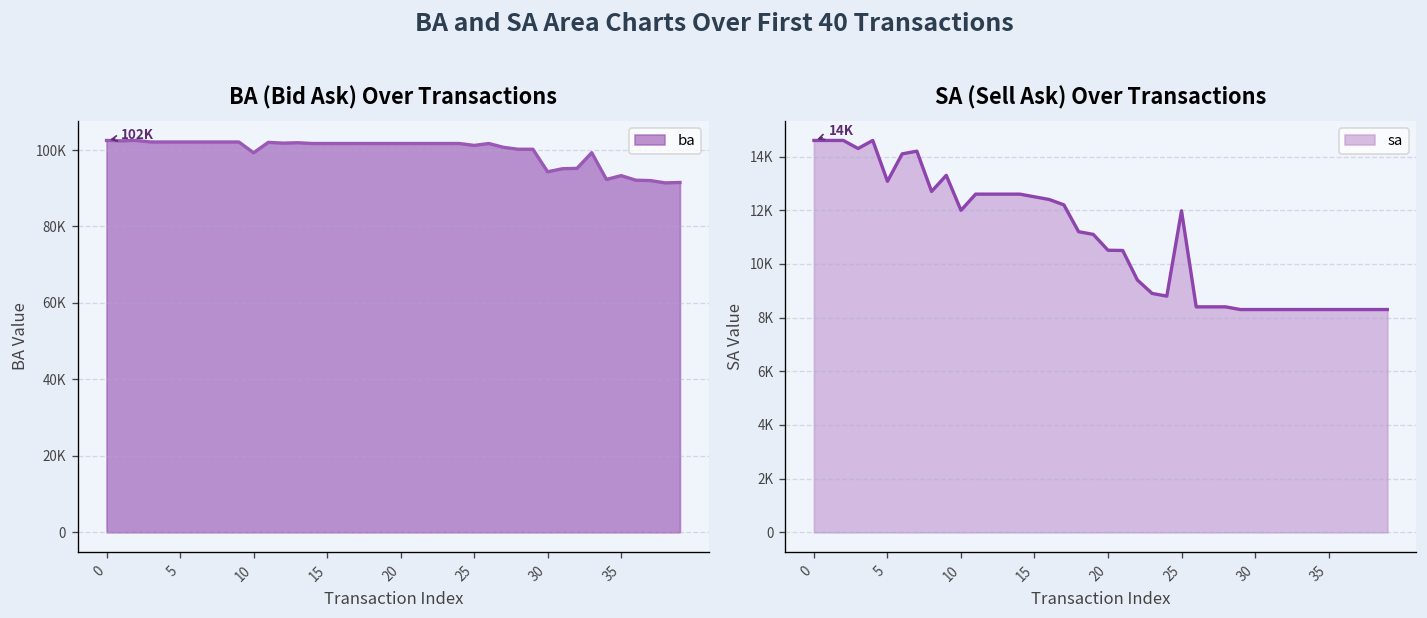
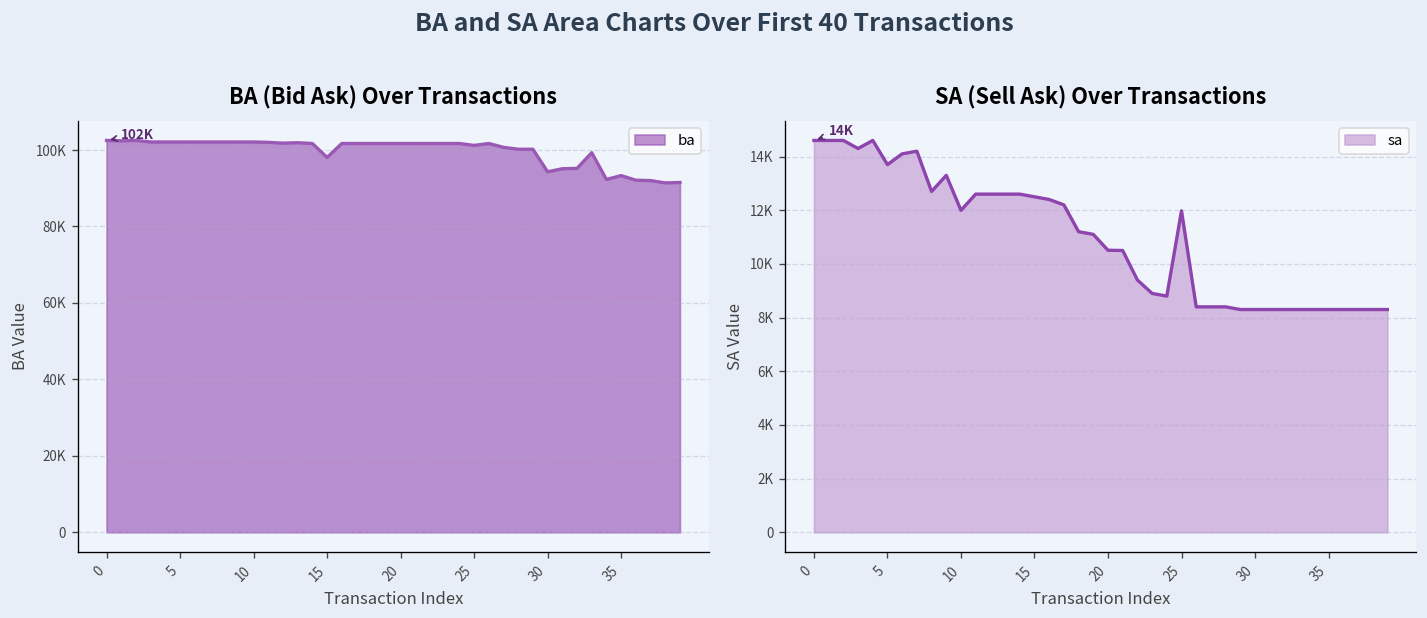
  {
    "BA (Bid Ask) Over Transactions": {
-     "10": 99000,
-     "15": 102000,
+     "10": 102000,
+     "15": 98000,
      "20": 102000,
      "25": 101000,
      "30": 94000,
      "35": 93000
    },
    "SA (Sell Ask) Over Transactions": {
      "0": 14600,
-     "5": 13100,
+     "5": 13700,
      "10": 12000,
      "15": 12500,
      "20": 10500,
      "25": 12000,
      "30": 8300,
      "35": 8300
    }
  }
